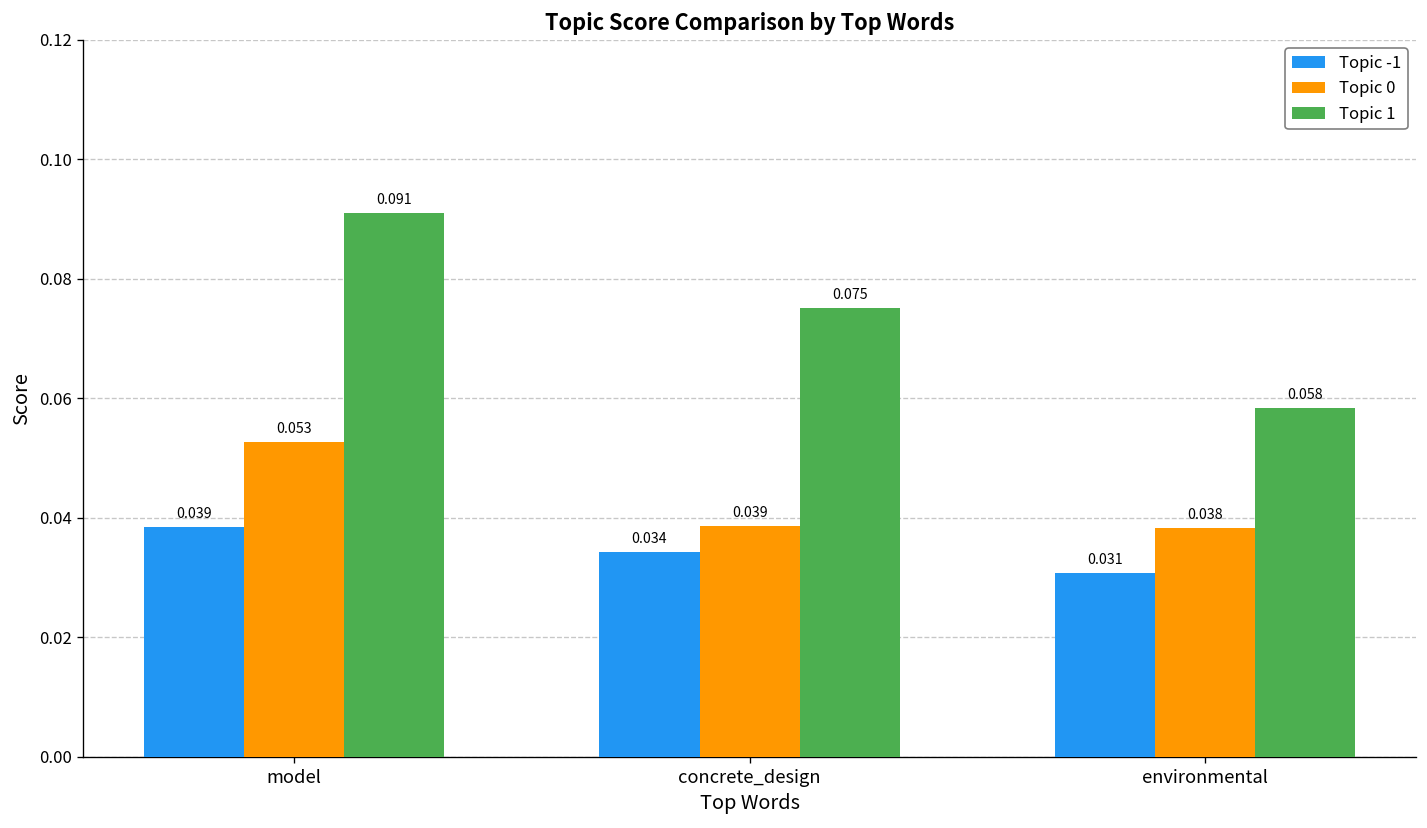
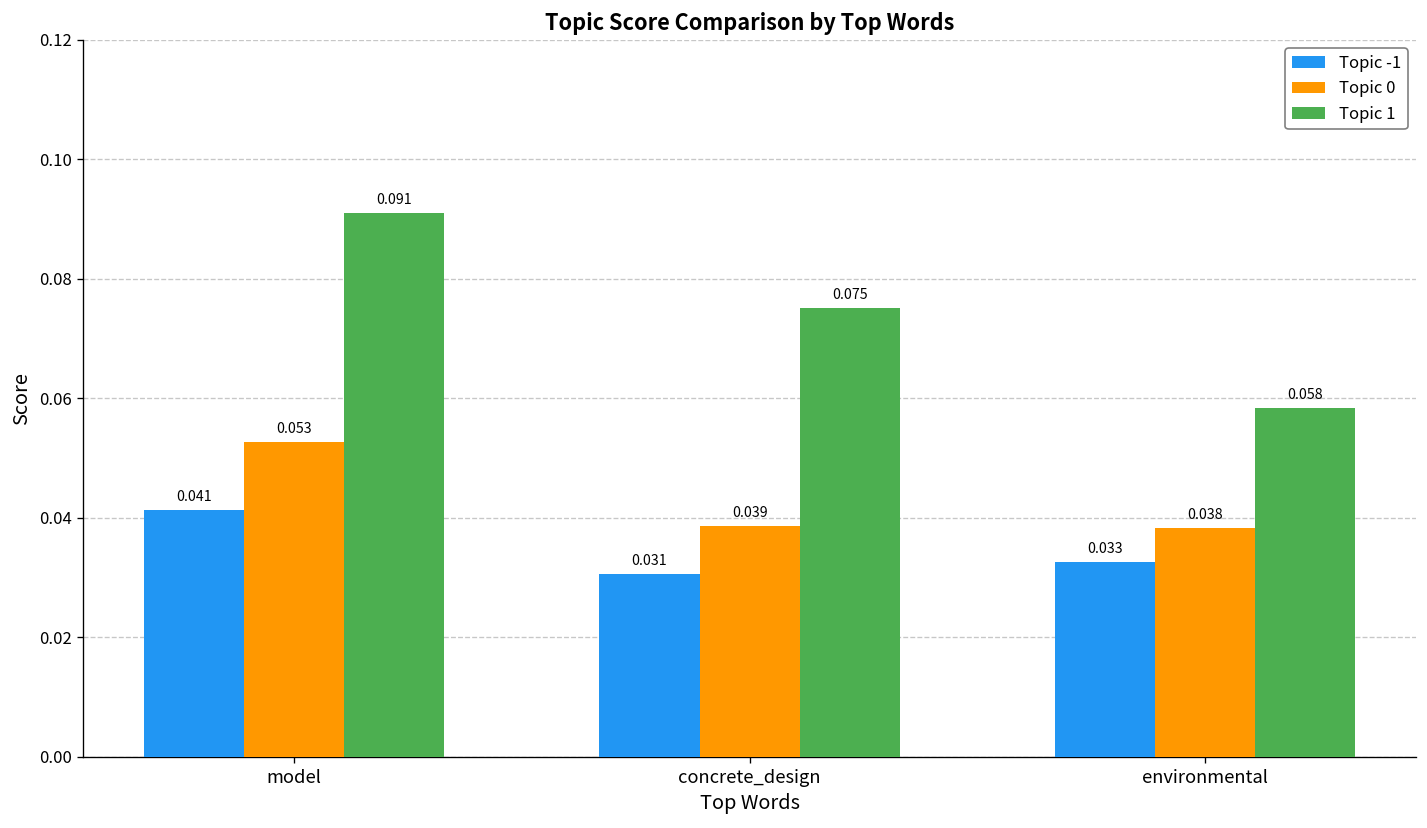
  {
    "Topic -1": {
-     "model": 0.039,
-     "concrete_design": 0.034,
-     "environmental": 0.031
+     "model": 0.041,
+     "concrete_design": 0.031,
+     "environmental": 0.033
    },
    "Topic 0": {
      "model": 0.053,
      "concrete_design": 0.039,
      "environmental": 0.038
    },
    "Topic 1": {
      "model": 0.091,
      "concrete_design": 0.075,
      "environmental": 0.058
    }
  }
